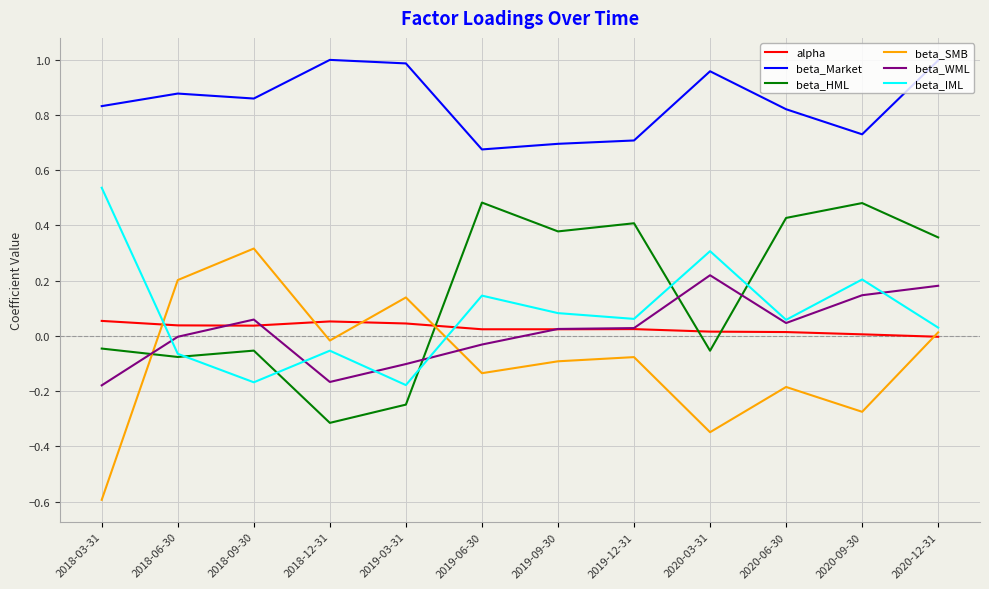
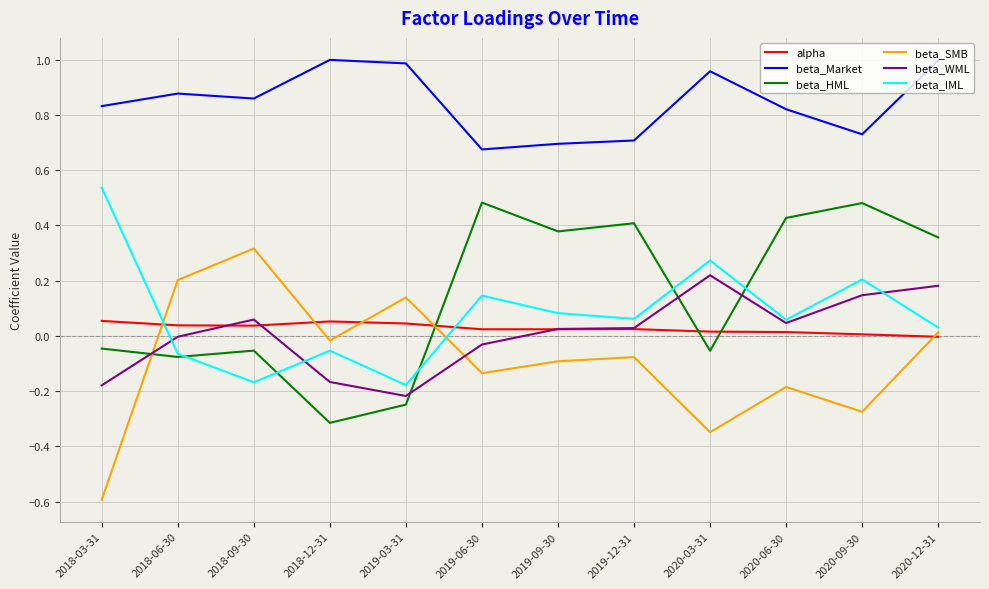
  {
    "alpha": {
      "2018-03-31": 0.05,
      "2018-06-30": 0.04,
      "2018-09-30": 0.04,
      "2018-12-31": 0.05,
      "2019-03-31": 0.04,
      "2019-06-30": 0.02,
      "2020-03-31": 0.02,
      "2020-06-30": 0.01,
      "2020-09-30": 0.01,
      "2020-12-31": 0.00
    },
    "beta_Market": {
      "2018-03-31": 0.83,
      "2018-06-30": 0.88,
      "2018-09-30": 0.86,
      "2018-12-31": 1.00,
      "2019-03-31": 0.99,
      "2019-06-30": 0.67,
      "2019-09-30": 0.70,
      "2019-12-31": 0.71,
      "2020-03-31": 0.96,
      "2020-06-30": 0.82,
      "2020-09-30": 0.73
    },
    "beta_HML": {
      "2018-03-31": -0.05,
      "2018-06-30": -0.08,
      "2018-09-30": -0.05,
      "2018-12-31": -0.32,
      "2019-03-31": -0.25,
      "2019-06-30": 0.48,
      "2019-09-30": 0.38,
      "2019-12-31": 0.41,
      "2020-03-31": -0.05,
      "2020-06-30": 0.43,
      "2020-09-30": 0.48,
      "2020-12-31": 0.36
    },
    "beta_SMB": {
      "2018-03-31": -0.59,
      "2018-06-30": 0.20,
      "2018-09-30": 0.32,
      "2018-12-31": -0.02,
      "2019-03-31": 0.14,
      "2019-06-30": -0.14,
      "2019-09-30": -0.09,
      "2019-12-31": -0.08,
      "2020-03-31": -0.35,
      "2020-06-30": -0.19,
      "2020-09-30": -0.27,
      "2020-12-31": 0.01
    },
    "beta_WML": {
      "2018-03-31": -0.18,
      "2018-06-30": 0.00,
      "2018-09-30": 0.06,
      "2018-12-31": -0.17,
-     "2019-03-31": -0.10,
+     "2019-03-31": -0.22,
      "2019-06-30": -0.03,
      "2020-03-31": 0.22,
      "2020-06-30": 0.05,
      "2020-09-30": 0.15,
      "2020-12-31": 0.18
    },
    "beta_IML": {
      "2018-03-31": 0.54,
      "2018-06-30": -0.07,
      "2018-09-30": -0.17,
      "2018-12-31": -0.05,
      "2019-03-31": -0.18,
      "2019-06-30": 0.15,
      "2019-09-30": 0.08,
      "2019-12-31": 0.06,
-     "2020-03-31": 0.31,
+     "2020-03-31": 0.27,
      "2020-06-30": 0.06,
      "2020-09-30": 0.20,
      "2020-12-31": 0.03
    }
  }
